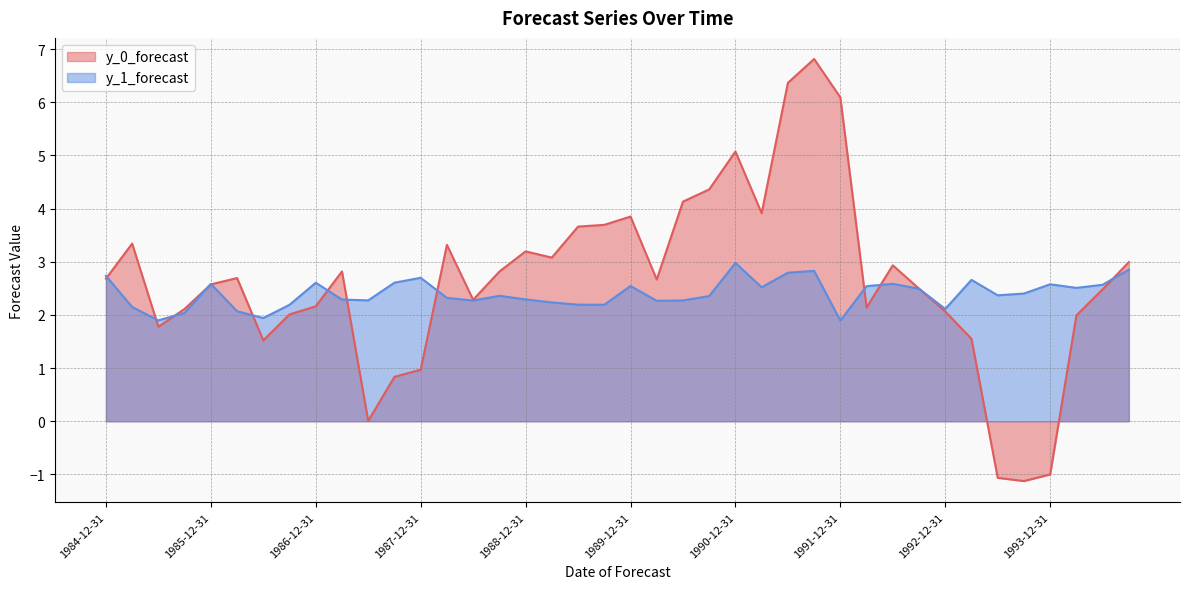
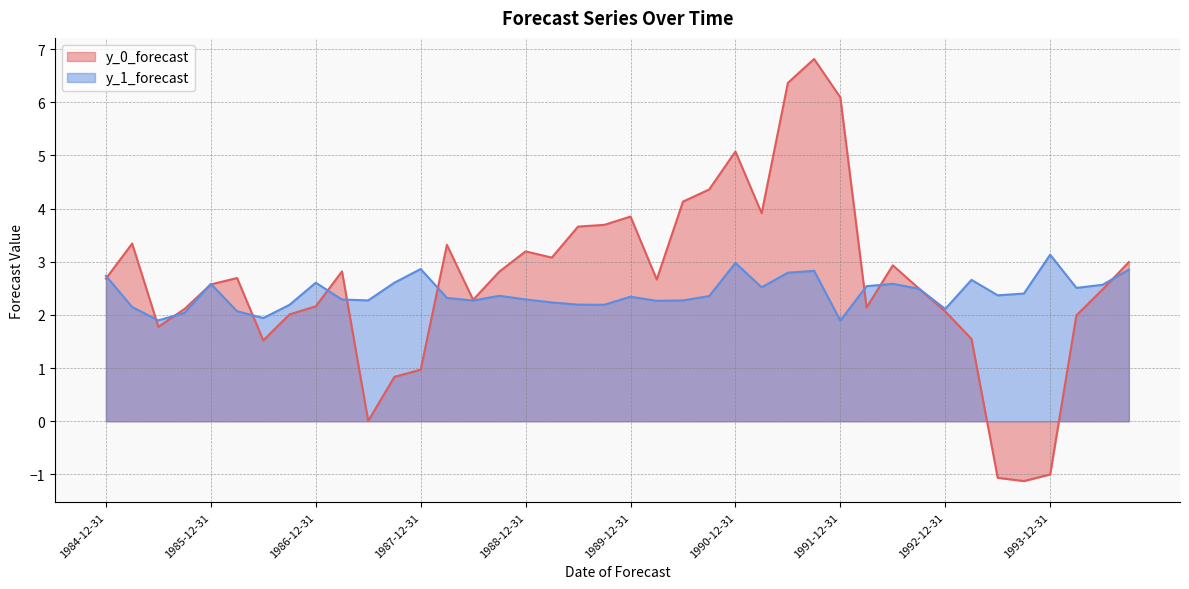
  {
    "y_1_forecast": {
      "1984-12-31": 2.7,
      "1986-12-31": 2.6,
-     "1987-12-31": 2.7,
+     "1987-12-31": 2.9,
      "1988-12-31": 2.3,
-     "1989-12-31": 2.5,
+     "1989-12-31": 2.3,
      "1990-12-31": 3.0,
      "1991-12-31": 1.9,
      "1992-12-31": 2.1,
-     "1993-12-31": 2.6
+     "1993-12-31": 3.1
    }
  }
